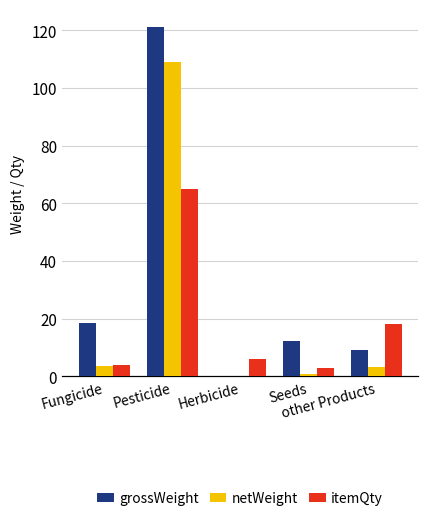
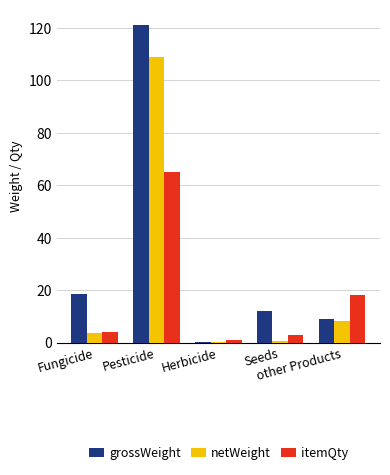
  {
    "grossWeight": {
      "Fungicide": 18,
      "Pesticide": 121,
      "Seeds": 12,
      "other Products": 9
    },
    "netWeight": {
      "Fungicide": 4,
      "Pesticide": 109,
-     "other Products": 3
+     "other Products": 8
    },
    "itemQty": {
      "Fungicide": 4,
      "Pesticide": 65,
-     "Herbicide": 6,
+     "Herbicide": 1,
      "Seeds": 3,
      "other Products": 18
    }
  }
